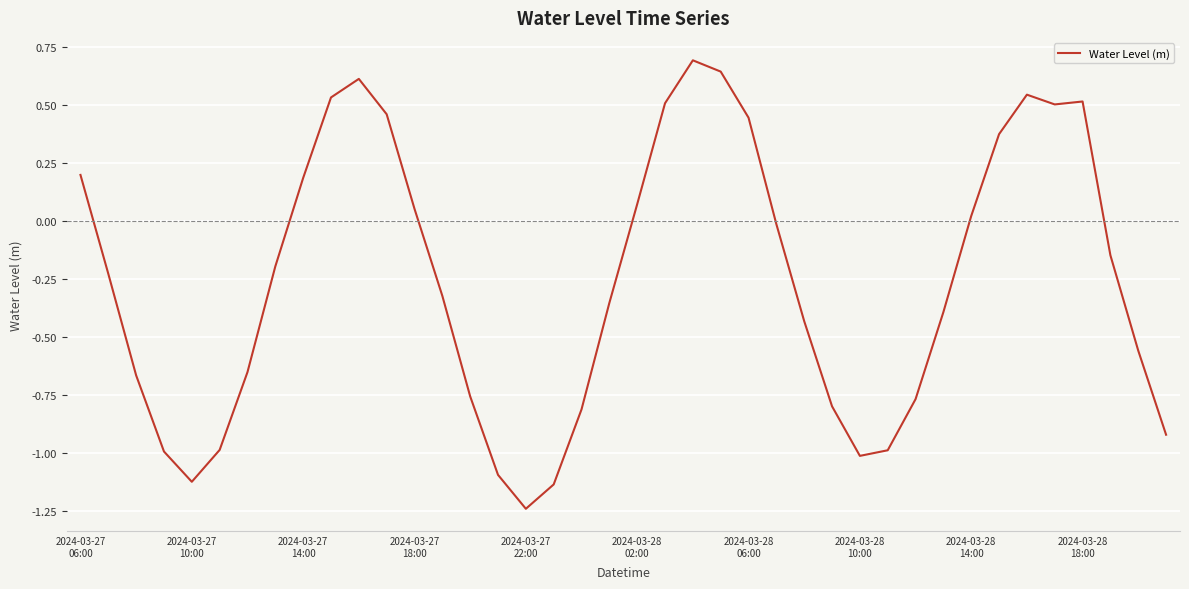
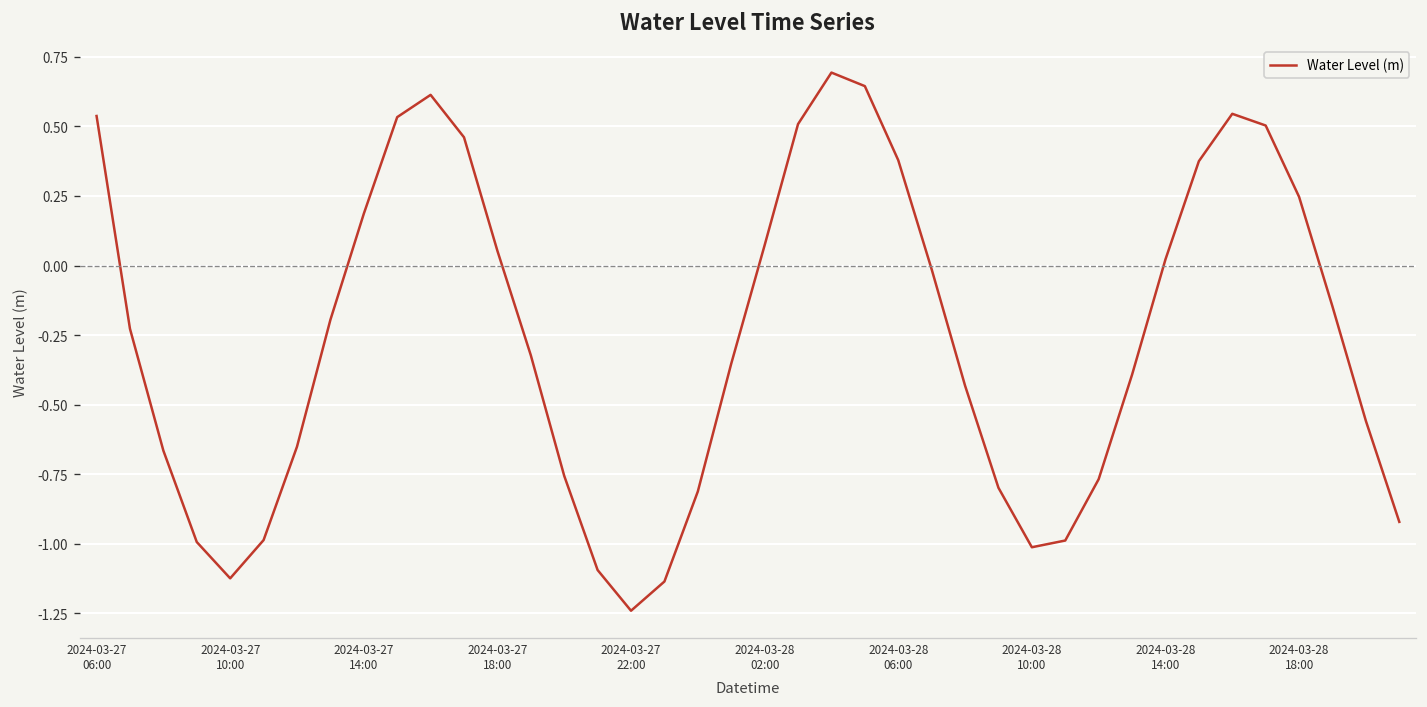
  {
-   "2024-03-27 06:00": 0.20,
+   "2024-03-27 06:00": 0.54,
    "2024-03-27 10:00": -1.12,
    "2024-03-27 14:00": 0.19,
    "2024-03-27 18:00": 0.05,
    "2024-03-27 22:00": -1.24,
    "2024-03-28 02:00": 0.07,
-   "2024-03-28 06:00": 0.45,
+   "2024-03-28 06:00": 0.38,
    "2024-03-28 10:00": -1.01,
    "2024-03-28 14:00": 0.02,
-   "2024-03-28 18:00": 0.52
+   "2024-03-28 18:00": 0.25
  }
